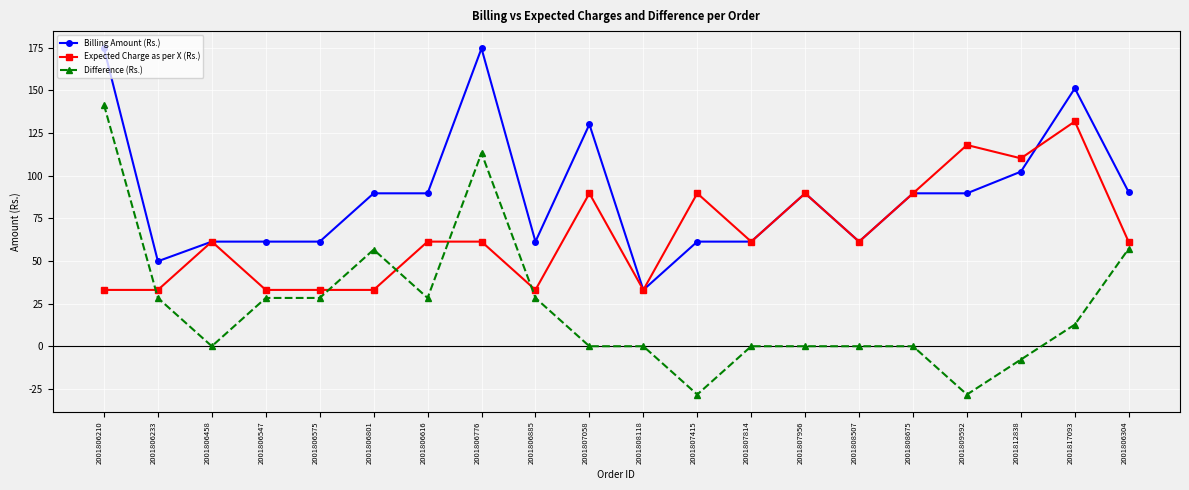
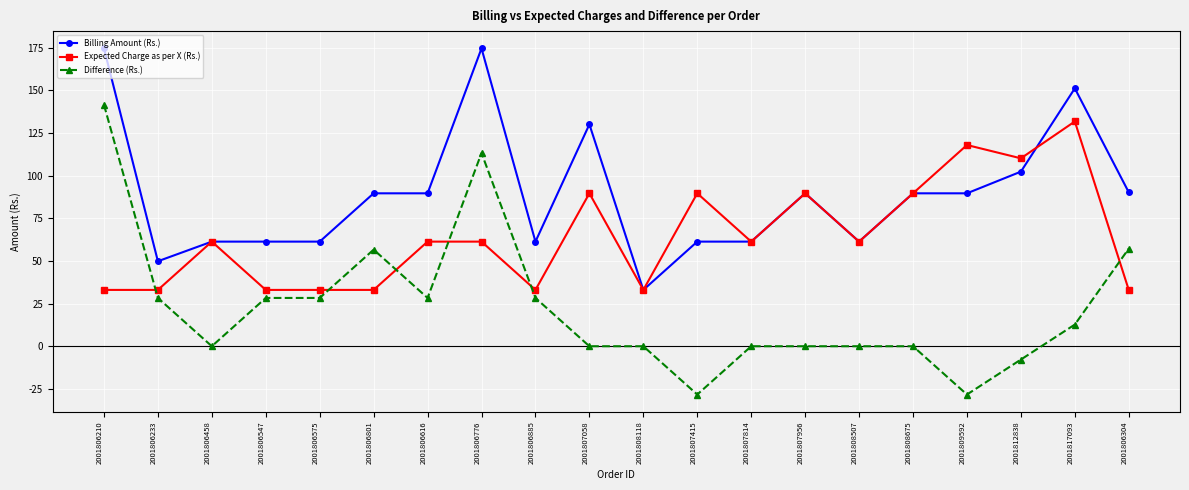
  {
    "Billing Amount (Rs.)": {
      "2001806233": 50,
      "2001806547": 61,
      "2001806575": 61,
      "2001806801": 90,
      "2001806616": 90,
      "2001806776": 175,
      "2001806885": 61,
      "2001807058": 130,
      "2001807415": 61,
      "2001809592": 90,
      "2001812838": 102,
      "2001817093": 151,
      "2001806304": 90
    },
    "Expected Charge as per X (Rs.)": {
      "2001806210": 33,
      "2001806233": 33,
      "2001806547": 33,
      "2001806575": 33,
      "2001806801": 33,
      "2001806616": 61,
      "2001806776": 61,
      "2001806885": 33,
      "2001807058": 90,
      "2001807415": 90,
      "2001809592": 118,
      "2001812838": 110,
      "2001817093": 132,
-     "2001806304": 61
+     "2001806304": 33
    },
    "Difference (Rs.)": {
      "2001806210": 142,
      "2001806233": 28,
      "2001806458": 0,
      "2001806547": 28,
      "2001806575": 28,
      "2001806801": 57,
      "2001806616": 28,
      "2001806776": 113,
      "2001806885": 28,
      "2001807058": 0,
      "2001808118": 0,
      "2001807415": -28,
      "2001807814": 0,
      "2001807956": 0,
      "2001808507": 0,
      "2001808675": 0,
      "2001809592": -28,
      "2001812838": -8,
      "2001817093": 13,
      "2001806304": 57
    }
  }
